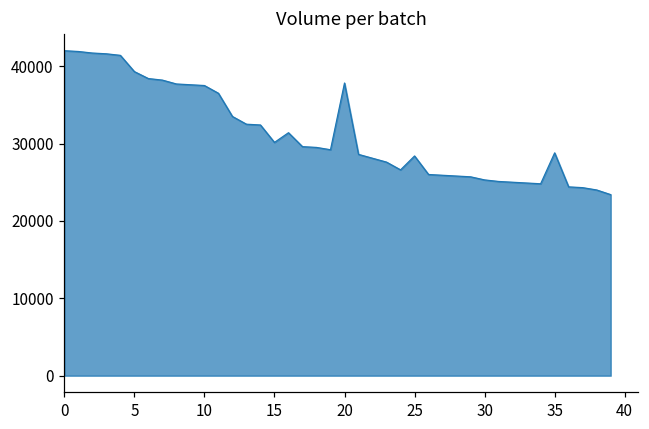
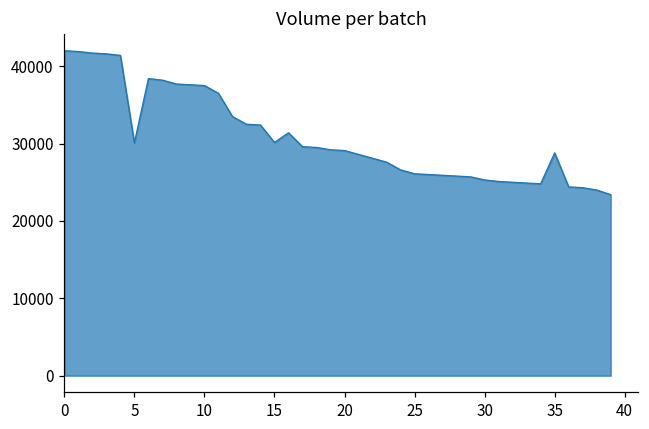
  {
    "0": 42000,
-   "5": 39000,
+   "5": 30000,
    "10": 38000,
    "15": 30000,
-   "20": 38000,
-   "25": 28000,
+   "20": 29000,
+   "25": 26000,
    "30": 25000,
    "35": 29000
  }
